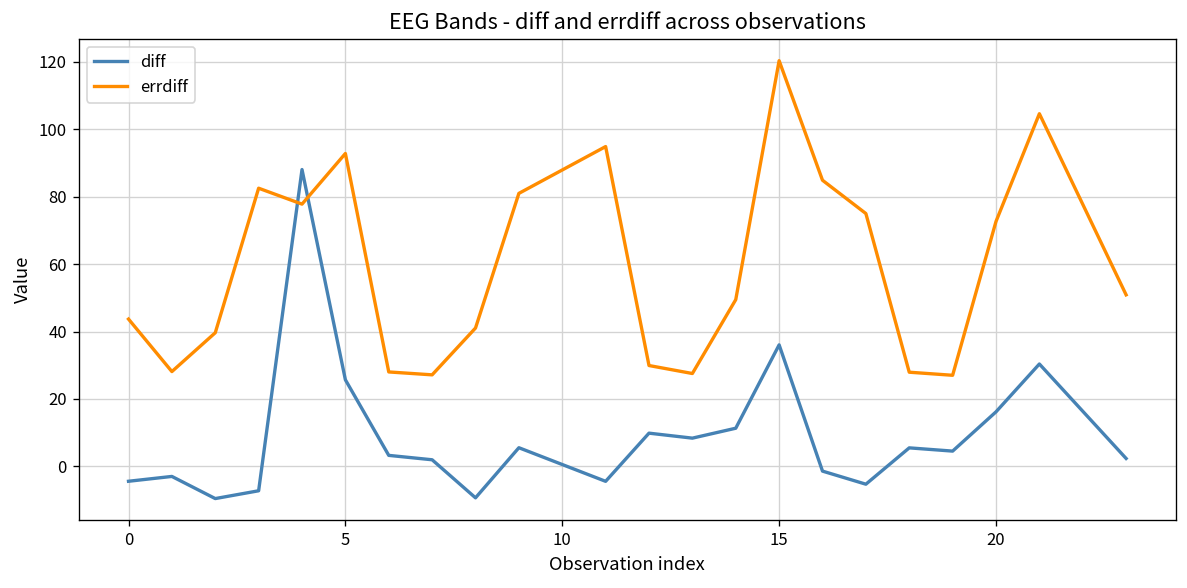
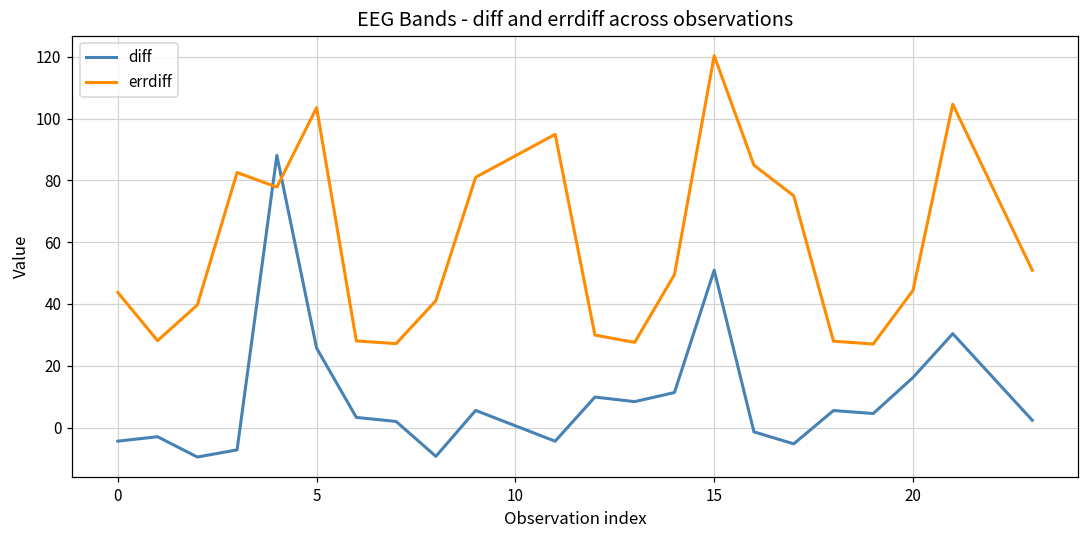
  {
    "diff": {
      "0": -4,
      "5": 26,
-     "15": 36,
+     "15": 51,
      "20": 16
    },
    "errdiff": {
      "0": 44,
-     "5": 93,
+     "5": 104,
      "15": 120,
-     "20": 73
+     "20": 44
    }
  }
